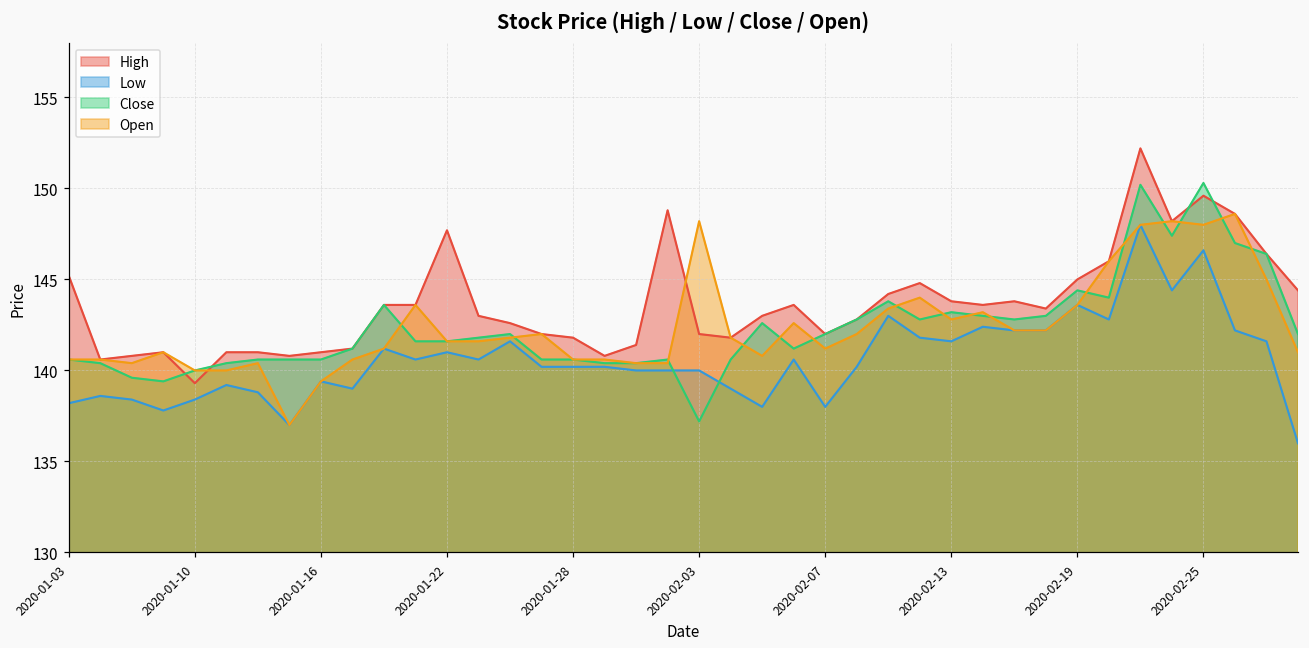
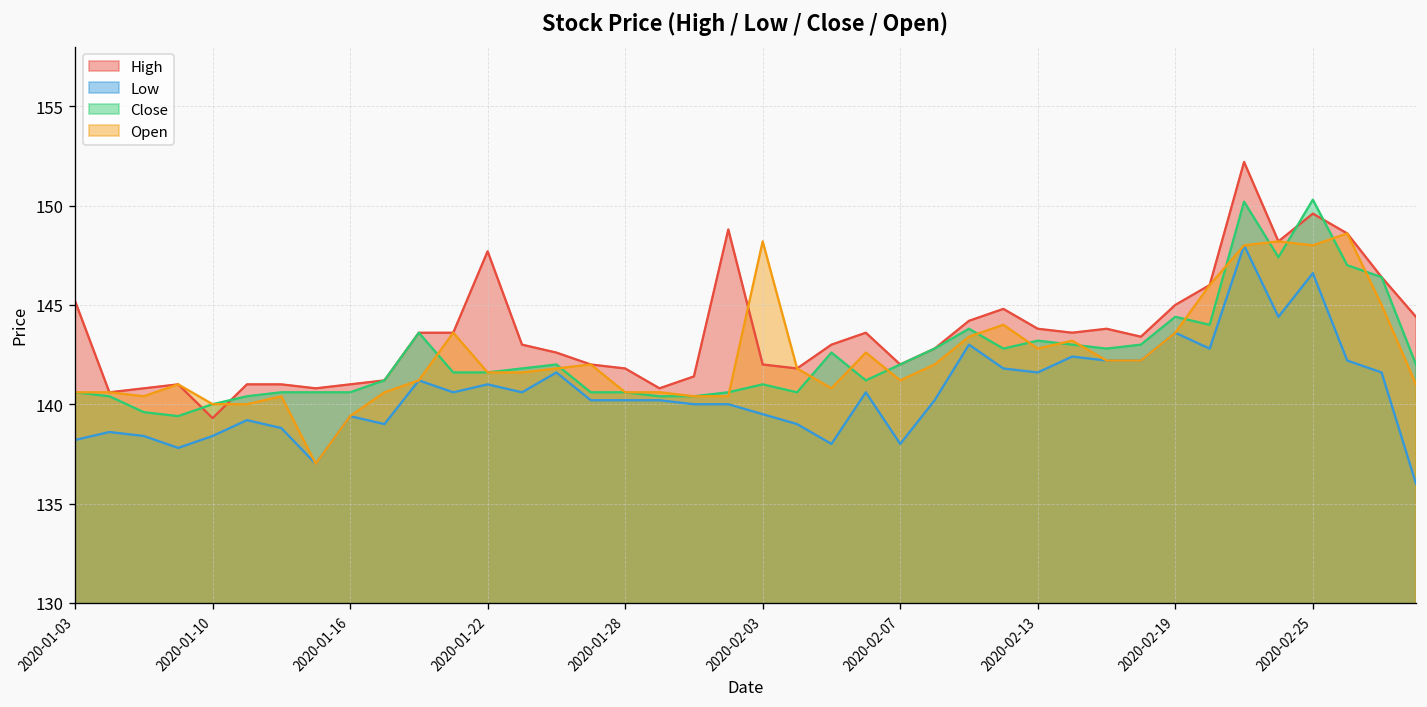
  {
    "High": {
      "2020-01-03": 145.2,
      "2020-01-10": 139.3,
      "2020-01-16": 141.0,
      "2020-01-22": 147.7,
      "2020-01-28": 141.8,
      "2020-02-03": 142.0,
      "2020-02-13": 143.8,
      "2020-02-19": 145.0,
      "2020-02-25": 149.6
    },
    "Low": {
      "2020-01-03": 138.2,
      "2020-01-10": 138.4,
      "2020-01-22": 141.0,
      "2020-01-28": 140.2,
-     "2020-02-03": 140.0,
+     "2020-02-03": 139.5,
      "2020-02-07": 138.0,
      "2020-02-13": 141.6,
      "2020-02-25": 146.6
    },
    "Close": {
      "2020-01-16": 140.6,
-     "2020-02-03": 137.2,
+     "2020-02-03": 141.0,
      "2020-02-13": 143.2,
      "2020-02-19": 144.4,
      "2020-02-25": 150.3
    },
    "Open": {
      "2020-02-03": 148.2,
      "2020-02-07": 141.2,
      "2020-02-13": 142.8,
      "2020-02-25": 148.0
    }
  }
